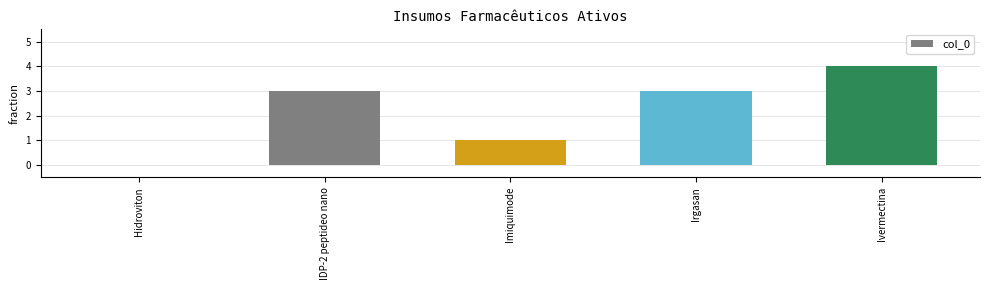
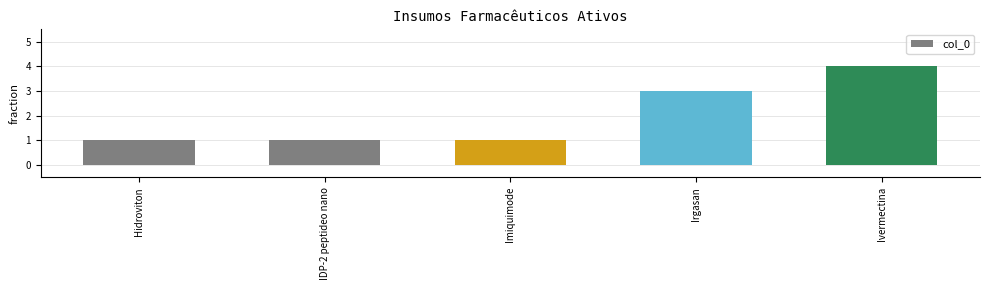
  {
-   "Hidroviton": 0,
-   "IDP-2 peptideo nano": 3,
+   "Hidroviton": 1,
+   "IDP-2 peptideo nano": 1,
    "Imiquimode": 1,
    "Irgasan": 3,
    "Ivermectina": 4
  }
